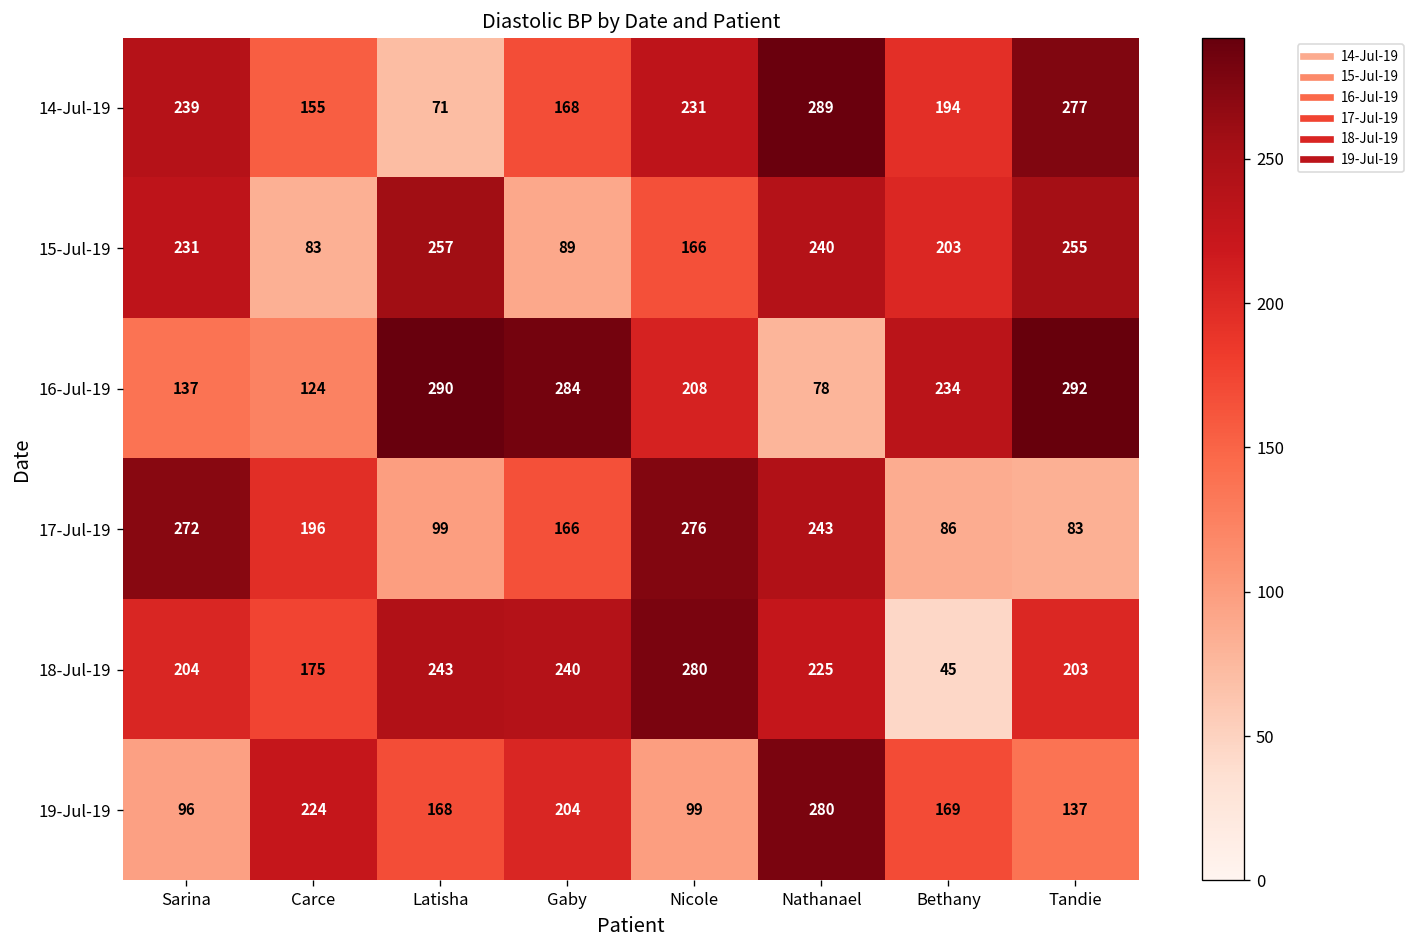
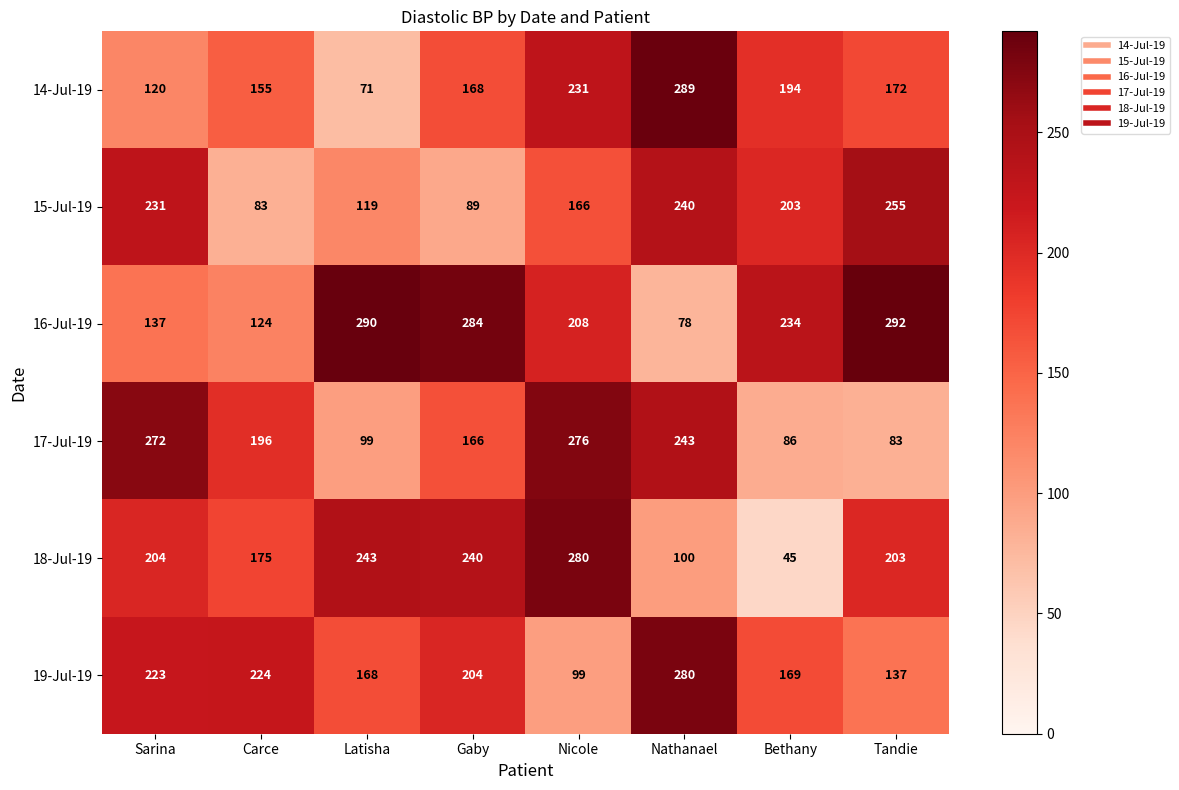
  {
    "14-Jul-19": {
-     "Sarina": 239,
+     "Sarina": 120,
      "Carce": 155,
      "Latisha": 71,
      "Gaby": 168,
      "Nicole": 231,
      "Nathanael": 289,
      "Bethany": 194,
-     "Tandie": 277
+     "Tandie": 172
    },
    "15-Jul-19": {
      "Sarina": 231,
      "Carce": 83,
-     "Latisha": 257,
+     "Latisha": 119,
      "Gaby": 89,
      "Nicole": 166,
      "Nathanael": 240,
      "Bethany": 203,
      "Tandie": 255
    },
    "16-Jul-19": {
      "Sarina": 137,
      "Carce": 124,
      "Latisha": 290,
      "Gaby": 284,
      "Nicole": 208,
      "Nathanael": 78,
      "Bethany": 234,
      "Tandie": 292
    },
    "17-Jul-19": {
      "Sarina": 272,
      "Carce": 196,
      "Latisha": 99,
      "Gaby": 166,
      "Nicole": 276,
      "Nathanael": 243,
      "Bethany": 86,
      "Tandie": 83
    },
    "18-Jul-19": {
      "Sarina": 204,
      "Carce": 175,
      "Latisha": 243,
      "Gaby": 240,
      "Nicole": 280,
-     "Nathanael": 225,
+     "Nathanael": 100,
      "Bethany": 45,
      "Tandie": 203
    },
    "19-Jul-19": {
-     "Sarina": 96,
+     "Sarina": 223,
      "Carce": 224,
      "Latisha": 168,
      "Gaby": 204,
      "Nicole": 99,
      "Nathanael": 280,
      "Bethany": 169,
      "Tandie": 137
    }
  }
